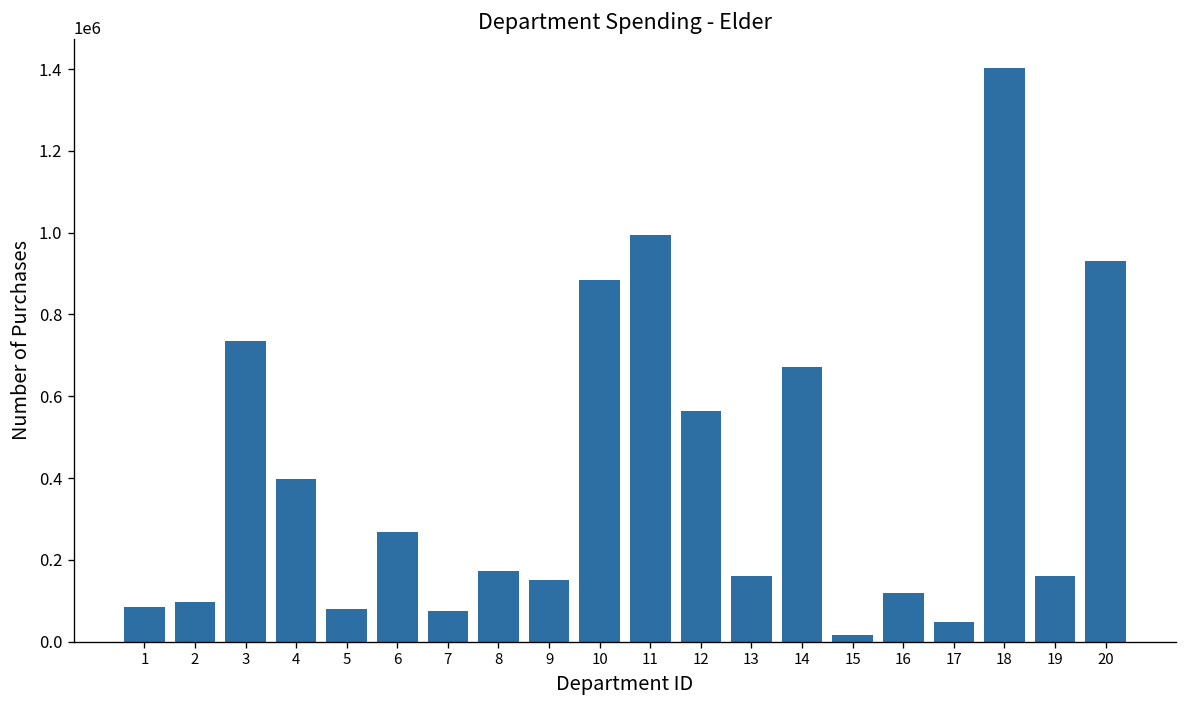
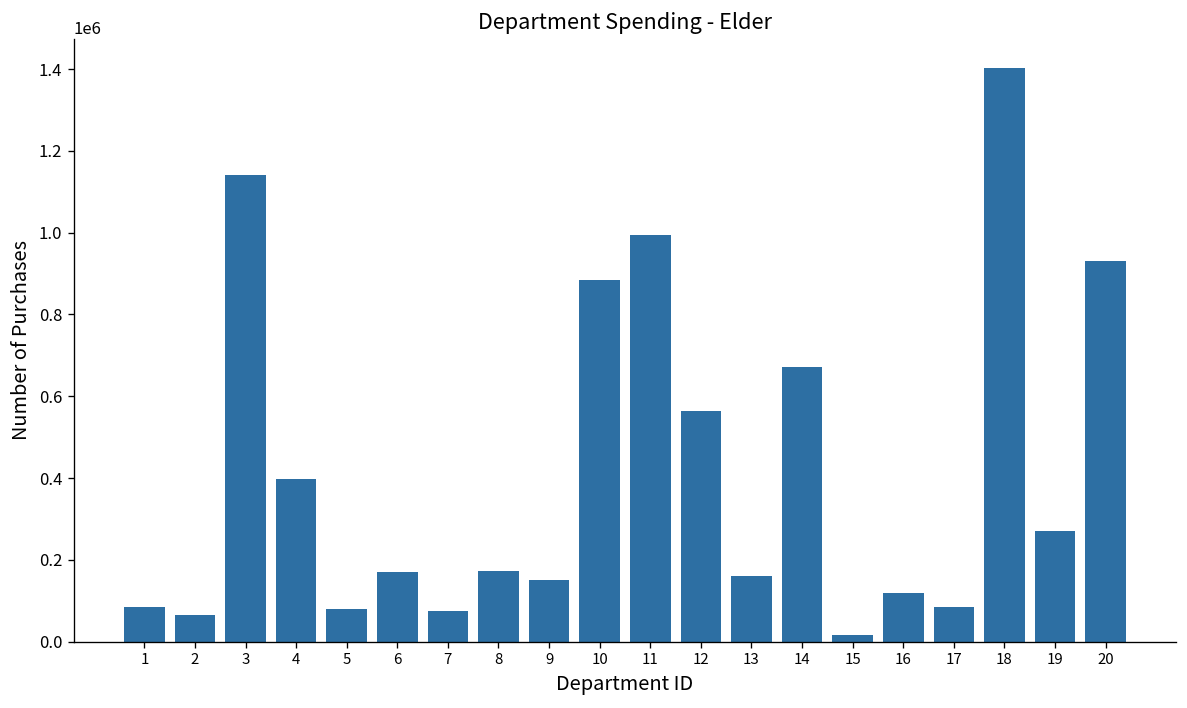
  {
    "1": 80000,
-   "2": 100000,
-   "3": 740000,
+   "2": 70000,
+   "3": 1140000,
    "4": 400000,
    "5": 80000,
-   "6": 270000,
+   "6": 170000,
    "7": 70000,
    "8": 170000,
    "9": 150000,
    "10": 890000,
    "11": 990000,
    "12": 560000,
    "13": 160000,
    "14": 670000,
    "15": 20000,
    "16": 120000,
-   "17": 50000,
+   "17": 80000,
    "18": 1400000,
-   "19": 160000,
+   "19": 270000,
    "20": 930000
  }
